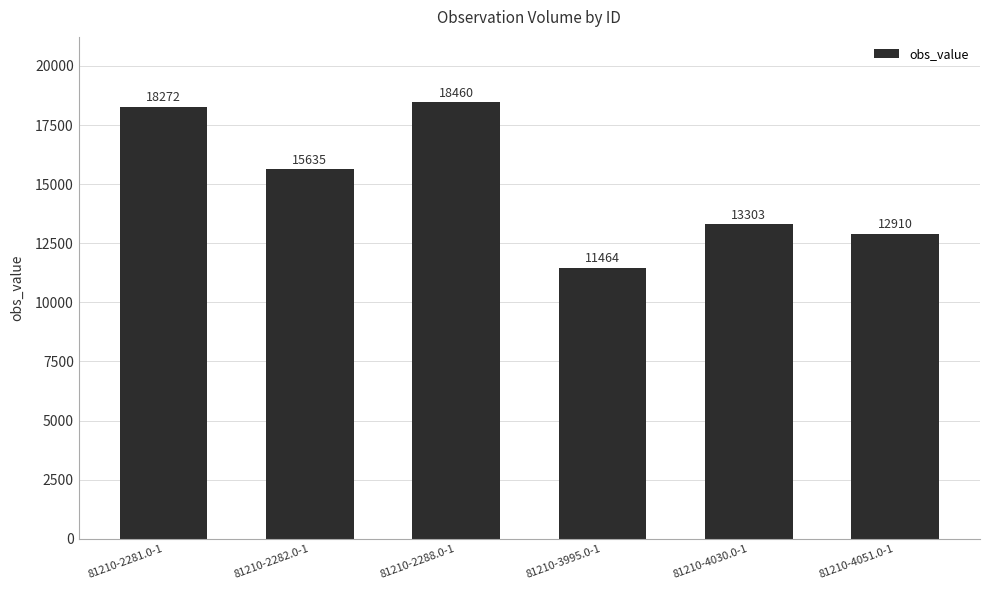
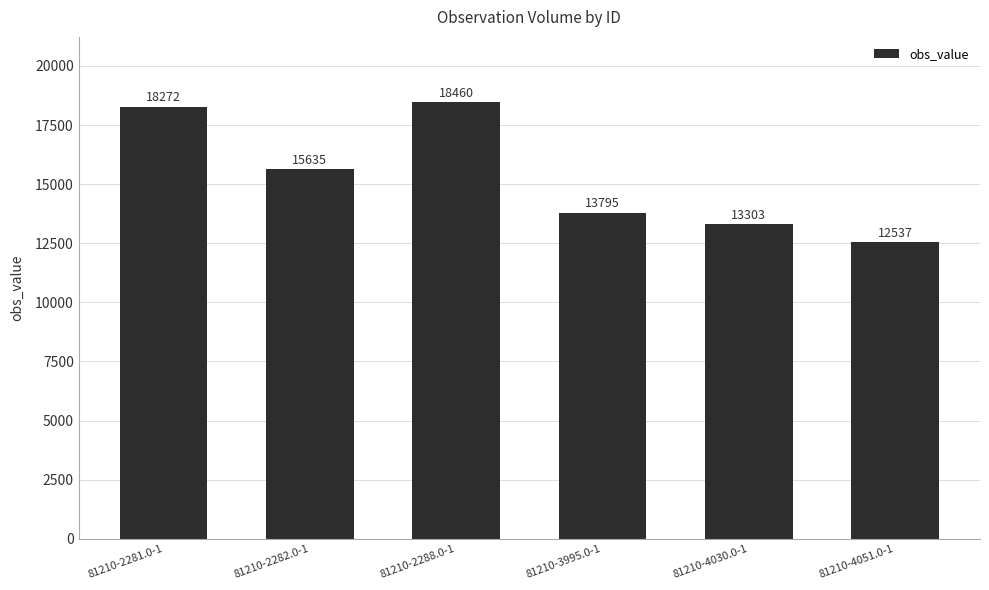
  {
    "81210-2281.0-1": 18272,
    "81210-2282.0-1": 15635,
    "81210-2288.0-1": 18460,
-   "81210-3995.0-1": 11464,
+   "81210-3995.0-1": 13795,
    "81210-4030.0-1": 13303,
-   "81210-4051.0-1": 12910
+   "81210-4051.0-1": 12537
  }
